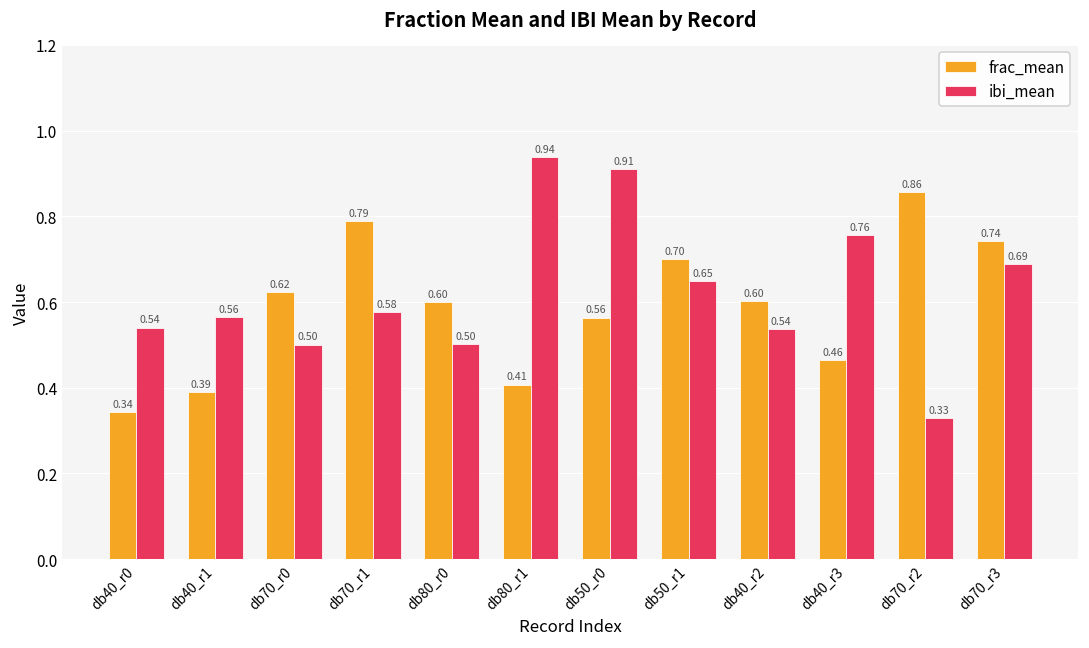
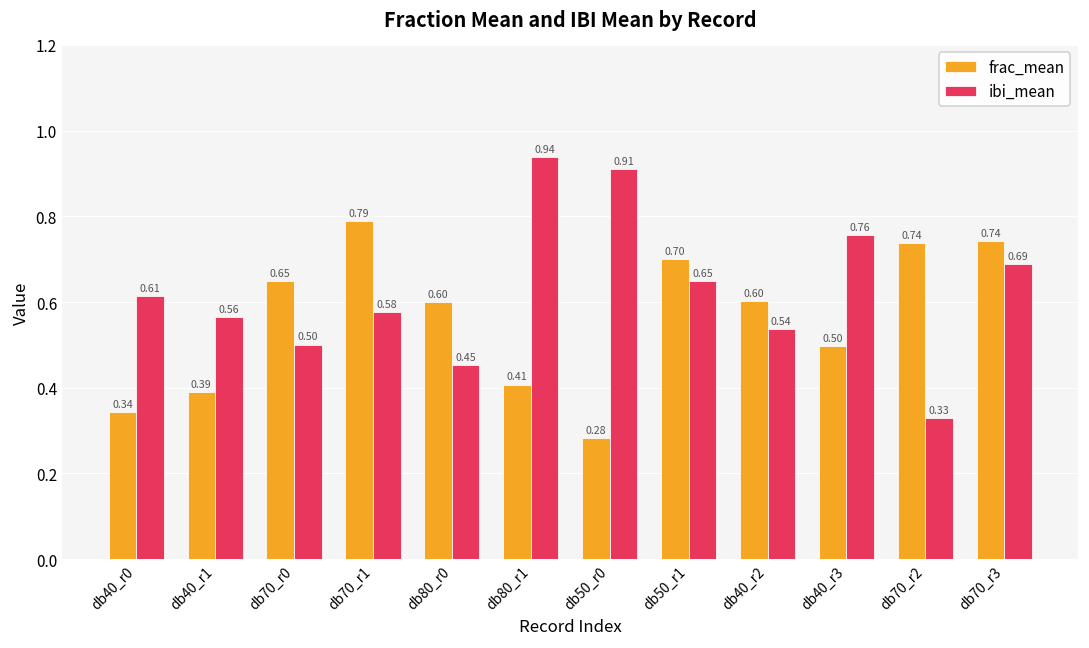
  {
    "frac_mean": {
      "db40_r0": 0.34,
      "db40_r1": 0.39,
-     "db70_r0": 0.62,
+     "db70_r0": 0.65,
      "db70_r1": 0.79,
      "db80_r0": 0.60,
      "db80_r1": 0.41,
-     "db50_r0": 0.56,
+     "db50_r0": 0.28,
      "db50_r1": 0.70,
      "db40_r2": 0.60,
-     "db40_r3": 0.46,
-     "db70_r2": 0.86,
+     "db40_r3": 0.50,
+     "db70_r2": 0.74,
      "db70_r3": 0.74
    },
    "ibi_mean": {
-     "db40_r0": 0.54,
+     "db40_r0": 0.61,
      "db40_r1": 0.56,
      "db70_r0": 0.50,
      "db70_r1": 0.58,
-     "db80_r0": 0.50,
+     "db80_r0": 0.45,
      "db80_r1": 0.94,
      "db50_r0": 0.91,
      "db50_r1": 0.65,
      "db40_r2": 0.54,
      "db40_r3": 0.76,
      "db70_r2": 0.33,
      "db70_r3": 0.69
    }
  }
